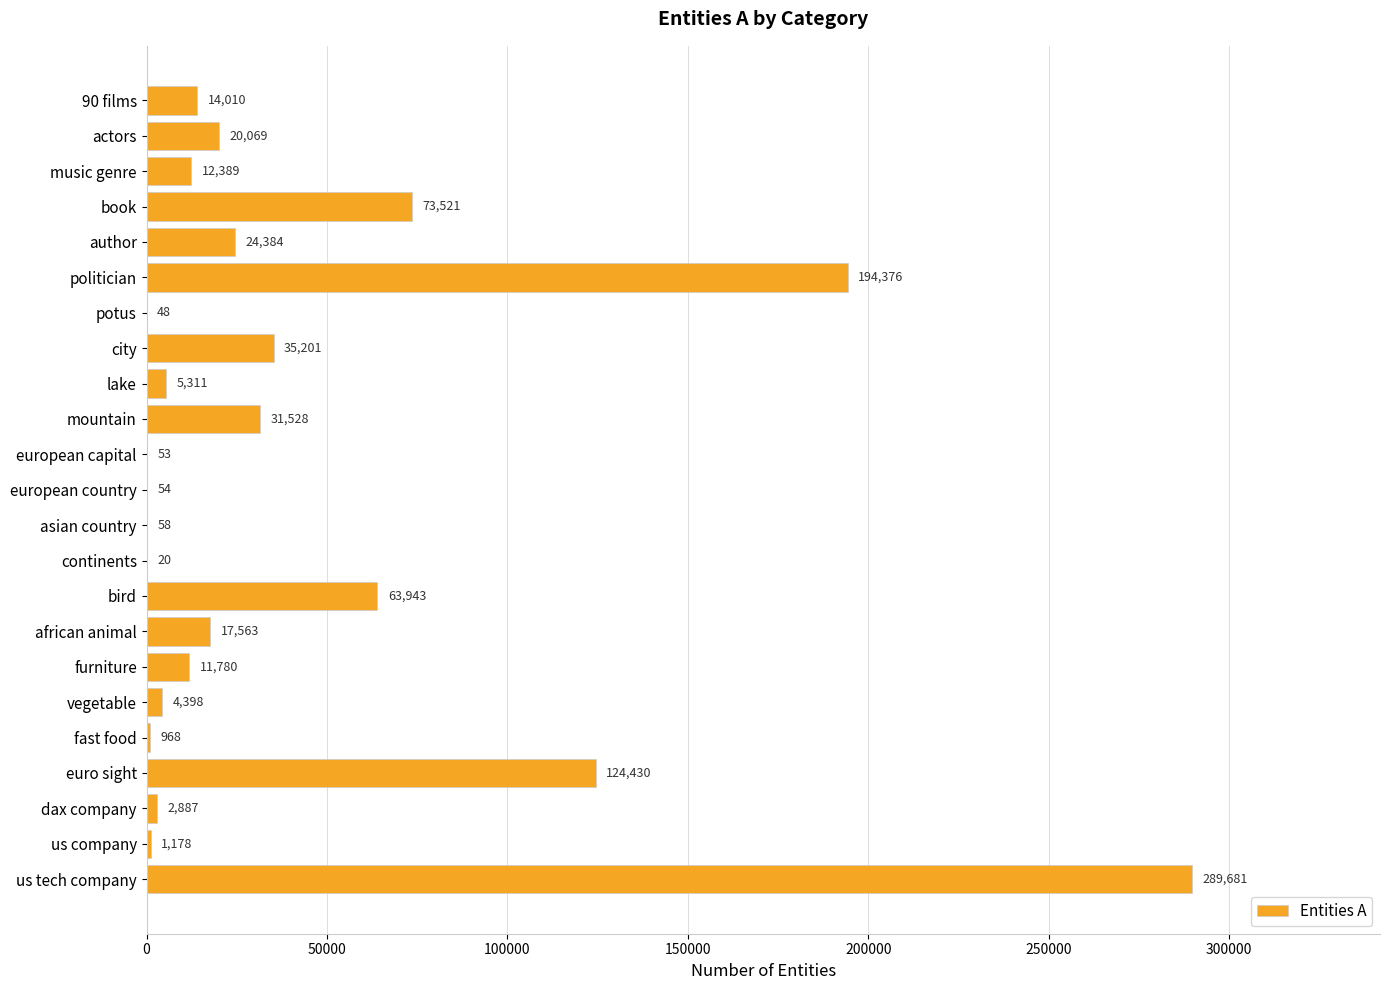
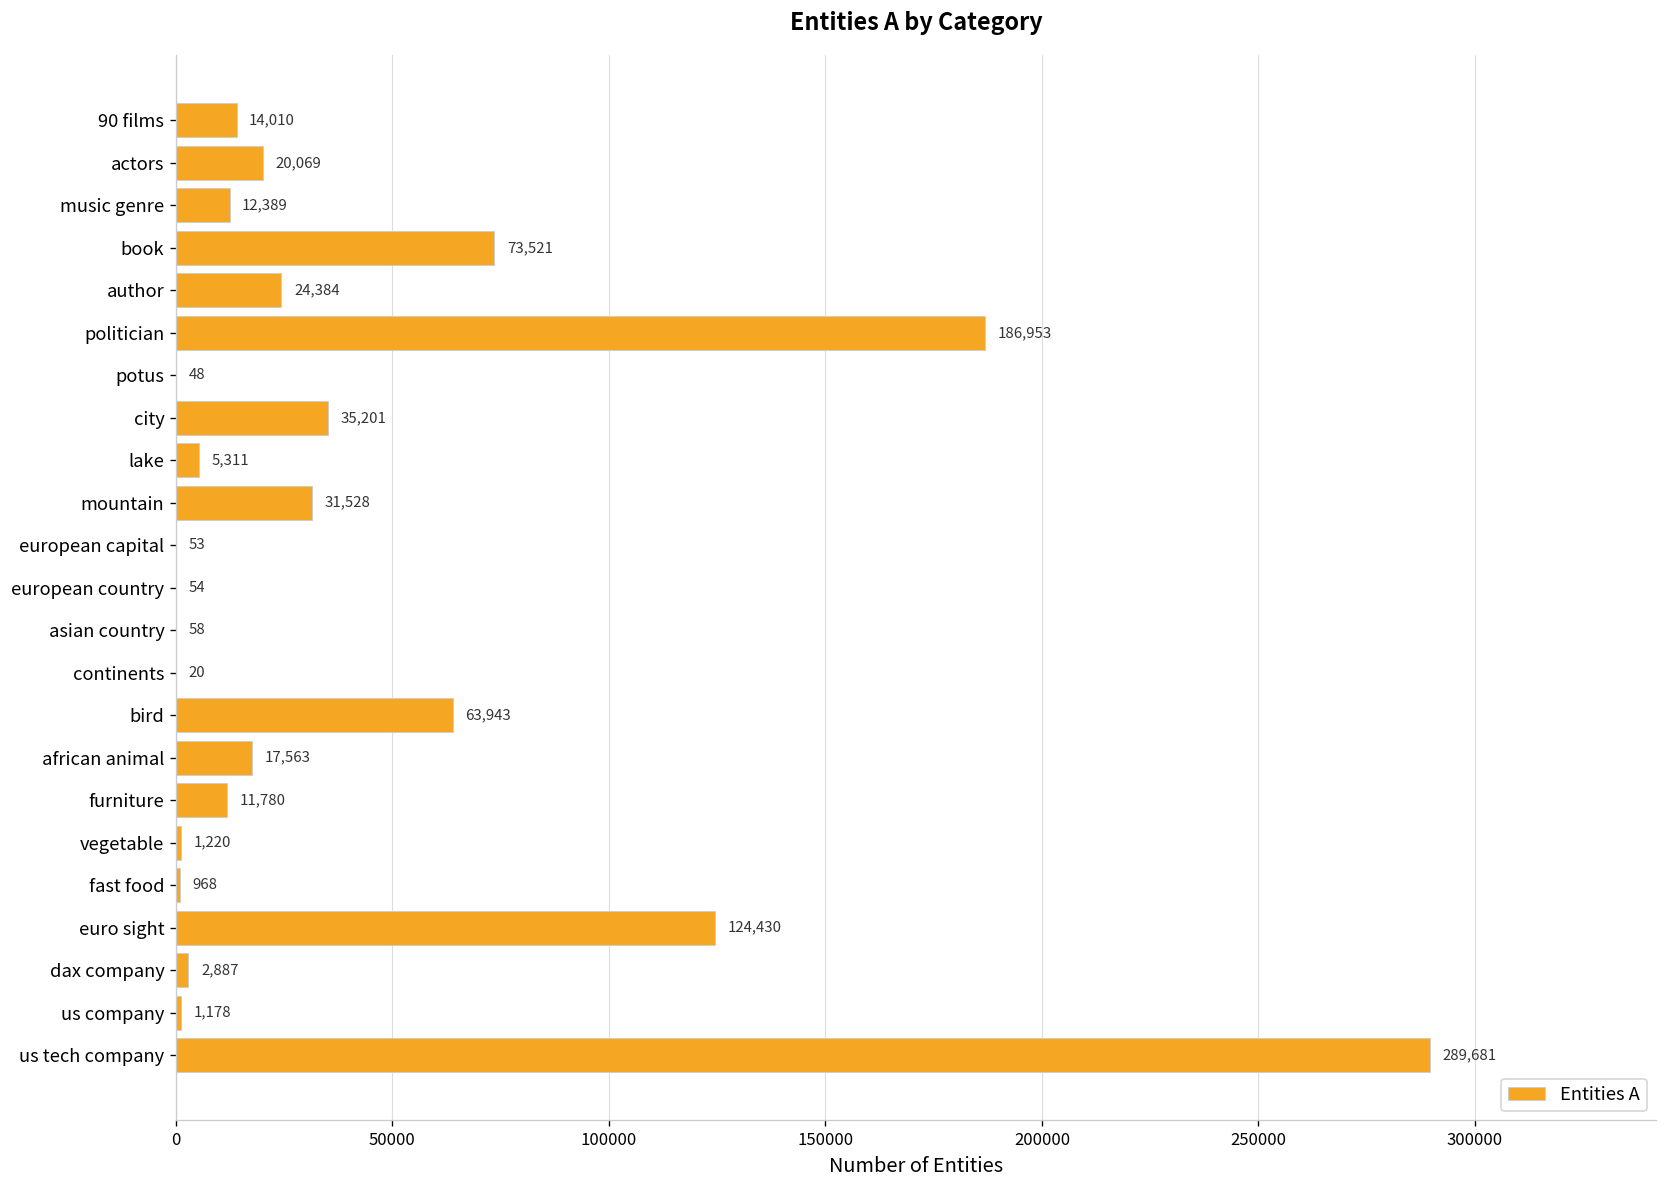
  {
    "90 films": "14,010",
    "actors": "20,069",
    "music genre": "12,389",
    "book": "73,521",
    "author": "24,384",
-   "politician": "194,376",
+   "politician": "186,953",
    "potus": "48",
    "city": "35,201",
    "lake": "5,311",
    "mountain": "31,528",
    "european capital": "53",
    "european country": "54",
    "asian country": "58",
    "continents": "20",
    "bird": "63,943",
    "african animal": "17,563",
    "furniture": "11,780",
-   "vegetable": "4,398",
+   "vegetable": "1,220",
    "fast food": "968",
    "euro sight": "124,430",
    "dax company": "2,887",
    "us company": "1,178",
    "us tech company": "289,681"
  }
